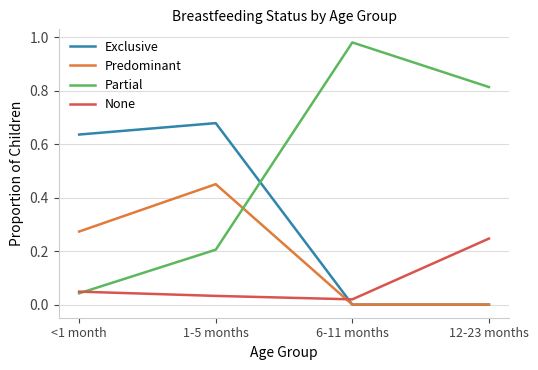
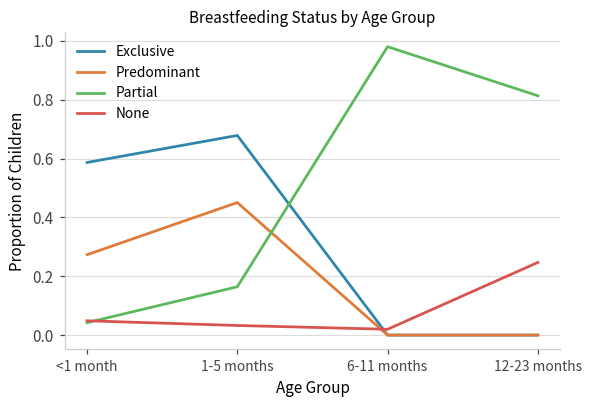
  {
    "Exclusive": {
-     "<1 month": 0.64,
+     "<1 month": 0.59,
      "1-5 months": 0.68
    },
    "Partial": {
-     "1-5 months": 0.21,
+     "1-5 months": 0.16,
      "6-11 months": 0.98,
      "12-23 months": 0.81
    }
  }
